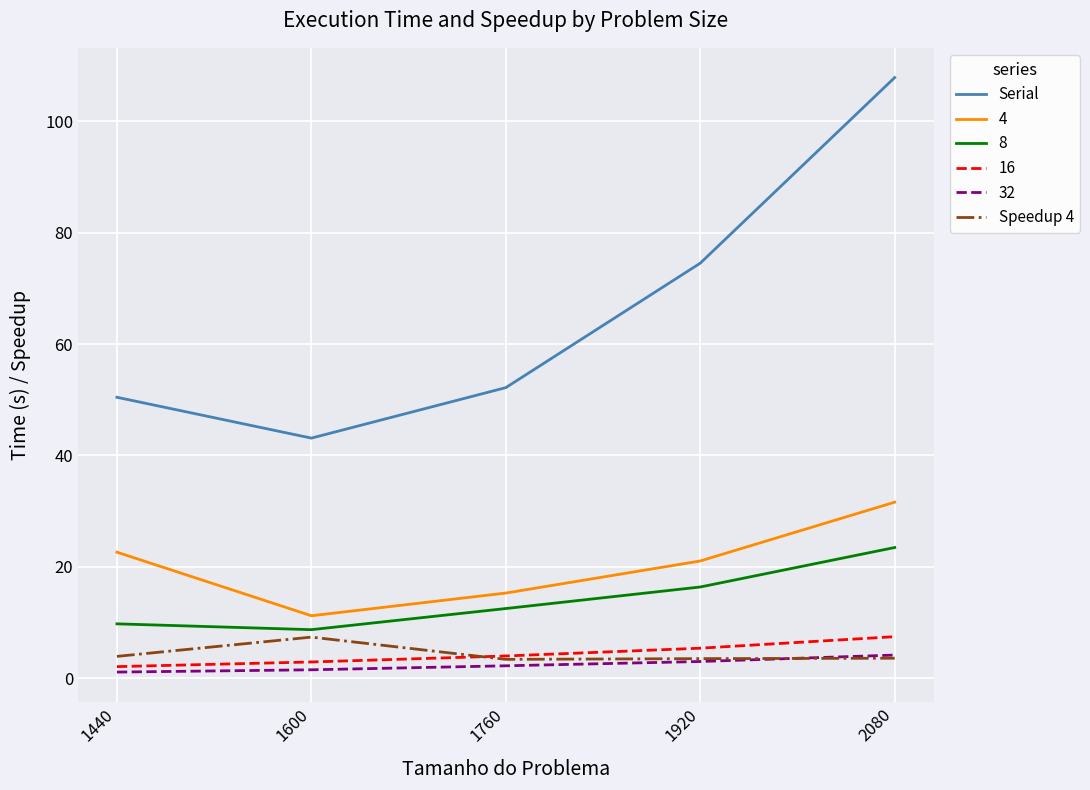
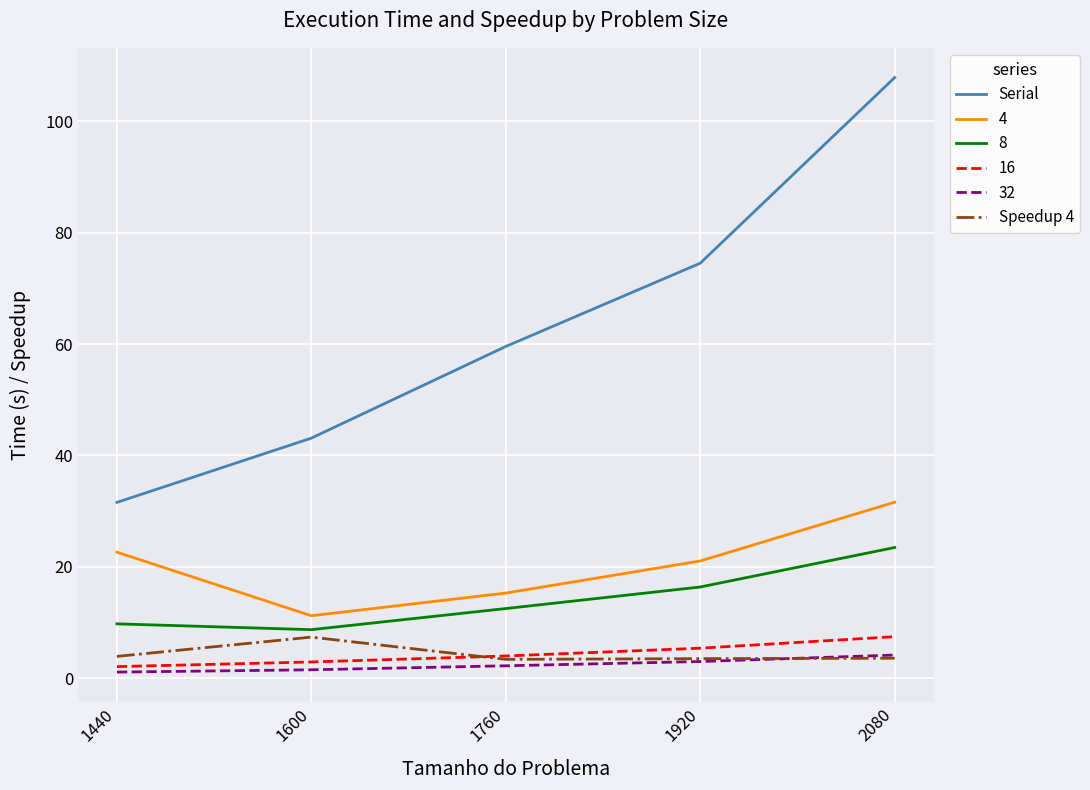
  {
    "Serial": {
-     "1440": 50,
+     "1440": 32,
      "1600": 43,
-     "1760": 52,
+     "1760": 60,
      "1920": 75,
      "2080": 108
    },
    "4": {
      "1440": 23,
      "1600": 11,
      "1760": 15,
      "1920": 21,
      "2080": 32
    },
    "8": {
      "1440": 10,
      "1600": 9,
      "1760": 13,
      "1920": 16,
      "2080": 23
    },
    "16": {
      "1440": 2,
      "1600": 3,
      "1760": 4,
      "1920": 5,
      "2080": 7
    },
    "32": {
      "1440": 1,
      "1600": 2,
      "1760": 2,
      "1920": 3,
      "2080": 4
    },
    "Speedup 4": {
      "1440": 4,
      "1600": 7,
      "1760": 3,
      "1920": 4,
      "2080": 4
    }
  }
